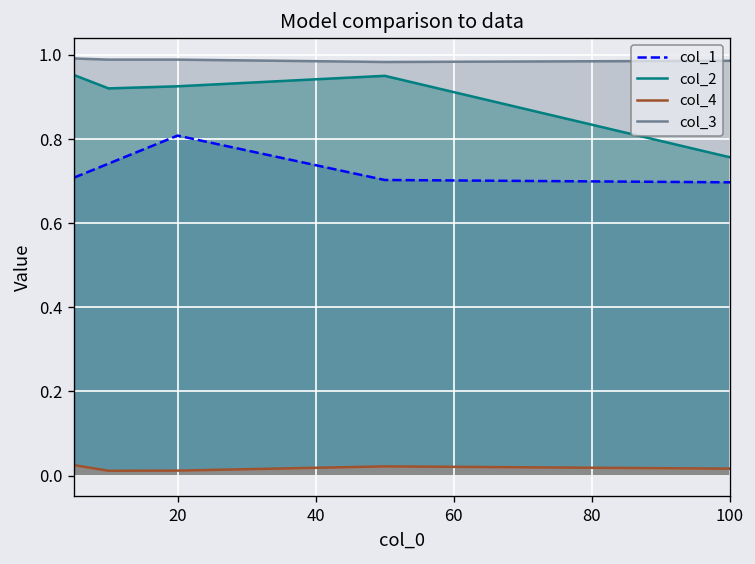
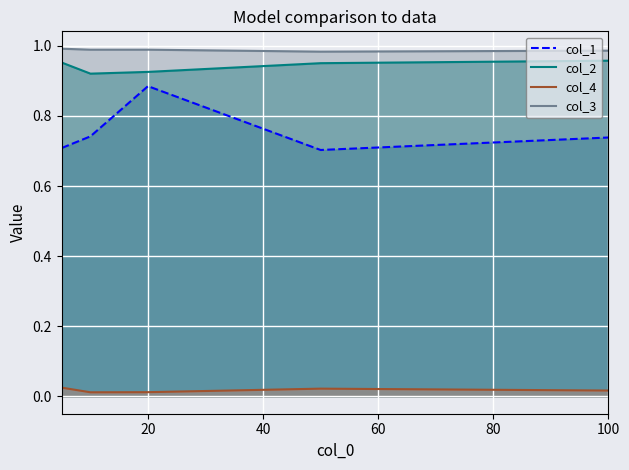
  {
    "col_1": {
-     "20": 0.81,
-     "100": 0.70
+     "20": 0.88,
+     "100": 0.74
    },
    "col_2": {
      "20": 0.93,
-     "100": 0.76
+     "100": 0.96
    },
    "col_4": {
      "20": 0.01,
      "100": 0.02
    },
    "col_3": {
      "20": 0.99,
      "100": 0.99
    }
  }
